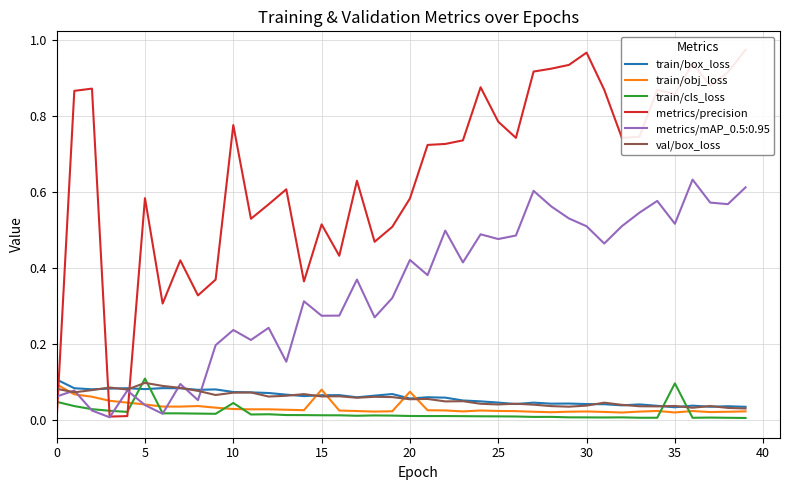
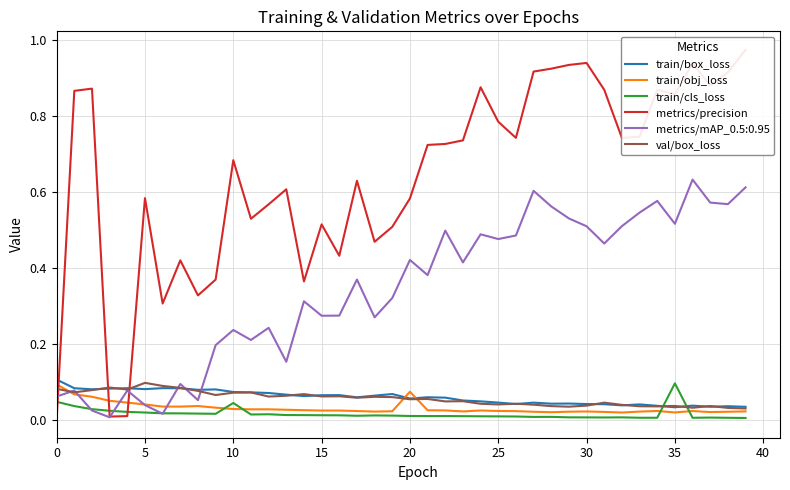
  {
    "train/box_loss": {
      "0": 0.11,
      "5": 0.08
    },
    "train/obj_loss": {
      "0": 0.09,
      "10": 0.03,
-     "15": 0.08,
+     "15": 0.03,
      "20": 0.07,
      "25": 0.02,
      "30": 0.02,
      "35": 0.02
    },
    "train/cls_loss": {
      "0": 0.05,
-     "5": 0.11,
+     "5": 0.02,
      "10": 0.05,
      "15": 0.01,
      "20": 0.01,
      "25": 0.01,
      "30": 0.01,
      "35": 0.10
    },
    "metrics/precision": {
      "0": 0.00,
      "5": 0.58,
-     "10": 0.78,
+     "10": 0.68,
      "15": 0.51,
      "20": 0.58,
      "25": 0.78,
-     "30": 0.97
+     "30": 0.94
    },
    "metrics/mAP_0.5:0.95": {
      "0": 0.06,
      "10": 0.24,
      "15": 0.27,
      "20": 0.42,
      "25": 0.48,
      "30": 0.51,
      "35": 0.52
    },
    "val/box_loss": {
      "0": 0.08,
      "5": 0.10
    }
  }
